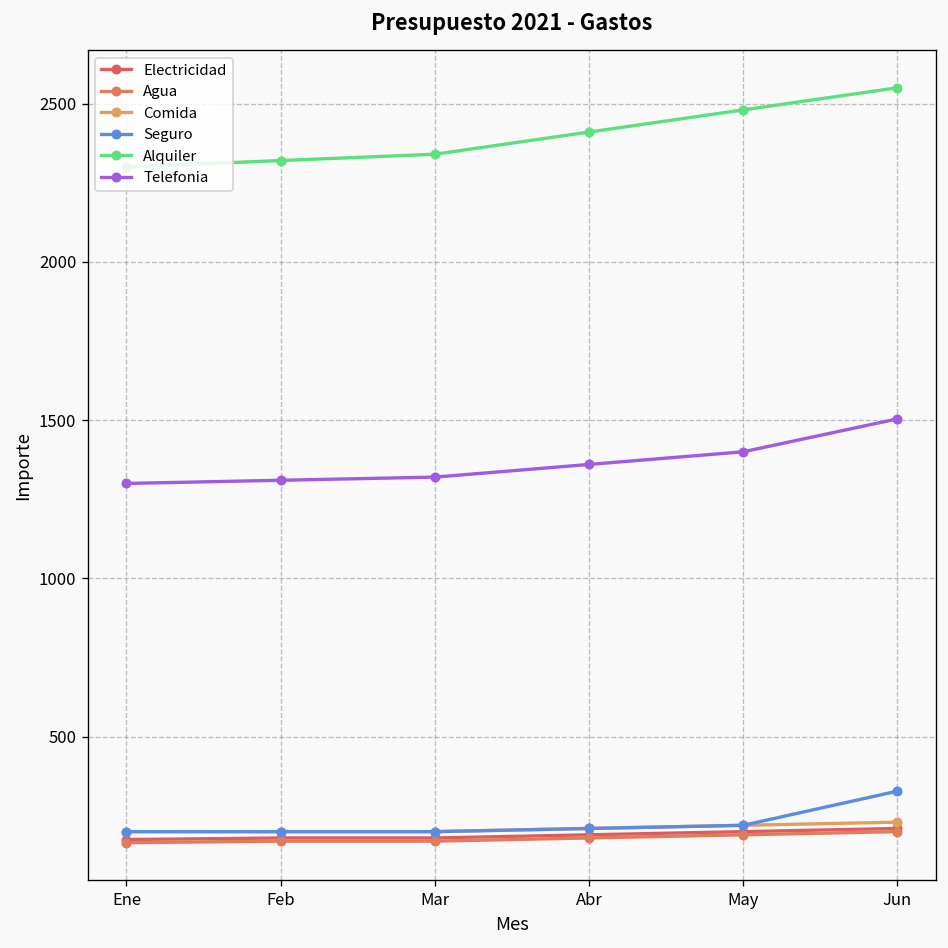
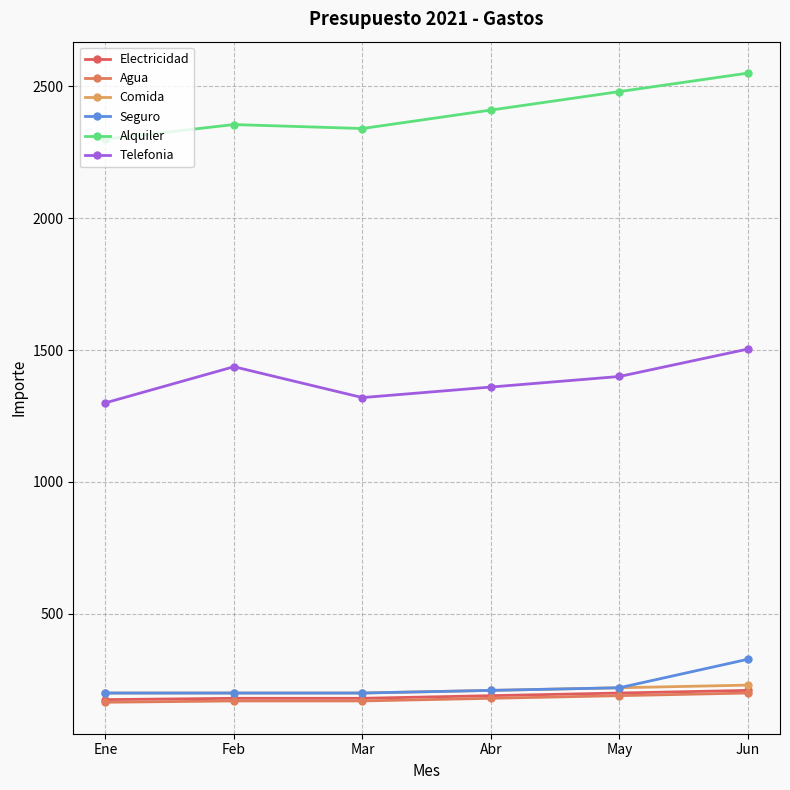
  {
    "Seguro": {
      "Jun": 330
    },
    "Alquiler": {
-     "Feb": 2320,
+     "Feb": 2360,
      "Mar": 2340,
      "Abr": 2410,
      "May": 2480,
      "Jun": 2550
    },
    "Telefonia": {
      "Ene": 1300,
-     "Feb": 1310,
+     "Feb": 1440,
      "Mar": 1320,
      "Abr": 1360,
      "May": 1400,
      "Jun": 1500
    }
  }
